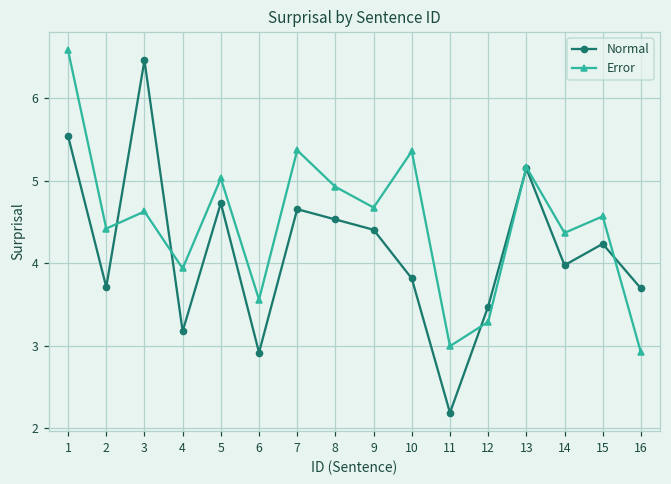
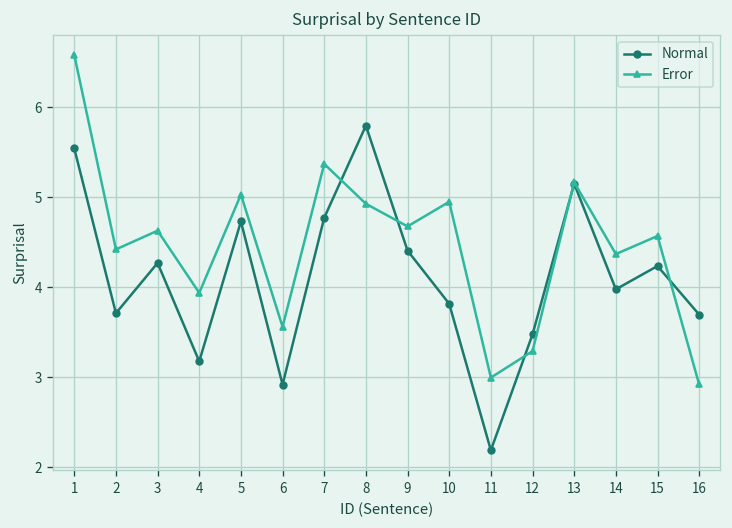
  {
    "Normal": {
      "1": 5.5,
      "2": 3.7,
-     "3": 6.5,
+     "3": 4.3,
      "4": 3.2,
      "5": 4.7,
      "6": 2.9,
-     "7": 4.7,
-     "8": 4.5,
+     "7": 4.8,
+     "8": 5.8,
      "9": 4.4,
      "10": 3.8,
      "11": 2.2,
      "12": 3.5,
      "14": 4.0,
      "15": 4.2,
      "16": 3.7
    },
    "Error": {
      "1": 6.6,
      "2": 4.4,
      "3": 4.6,
      "4": 3.9,
      "5": 5.0,
      "6": 3.6,
      "7": 5.4,
      "8": 4.9,
      "9": 4.7,
-     "10": 5.4,
+     "10": 4.9,
      "11": 3.0,
      "12": 3.3,
      "14": 4.4,
      "15": 4.6,
      "16": 2.9
    }
  }
